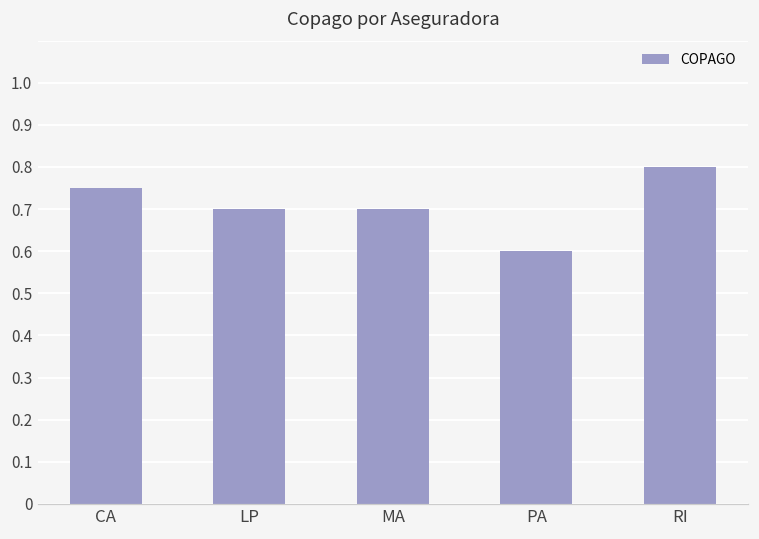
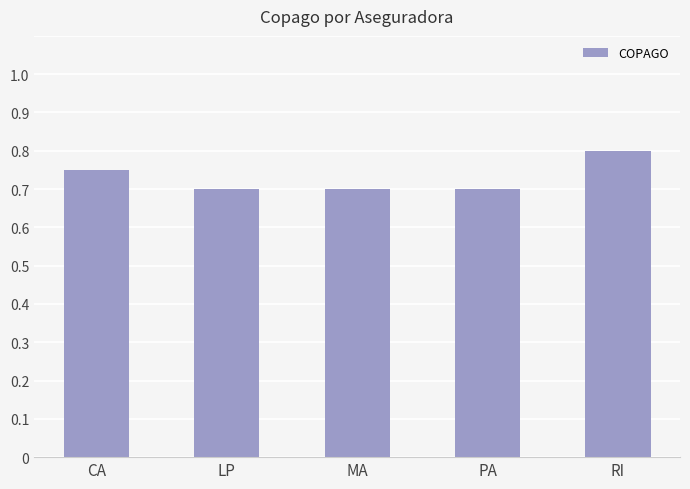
  {
    "CA": 0.75,
    "LP": 0.7,
    "MA": 0.7,
-   "PA": 0.6,
+   "PA": 0.7,
    "RI": 0.8
  }
